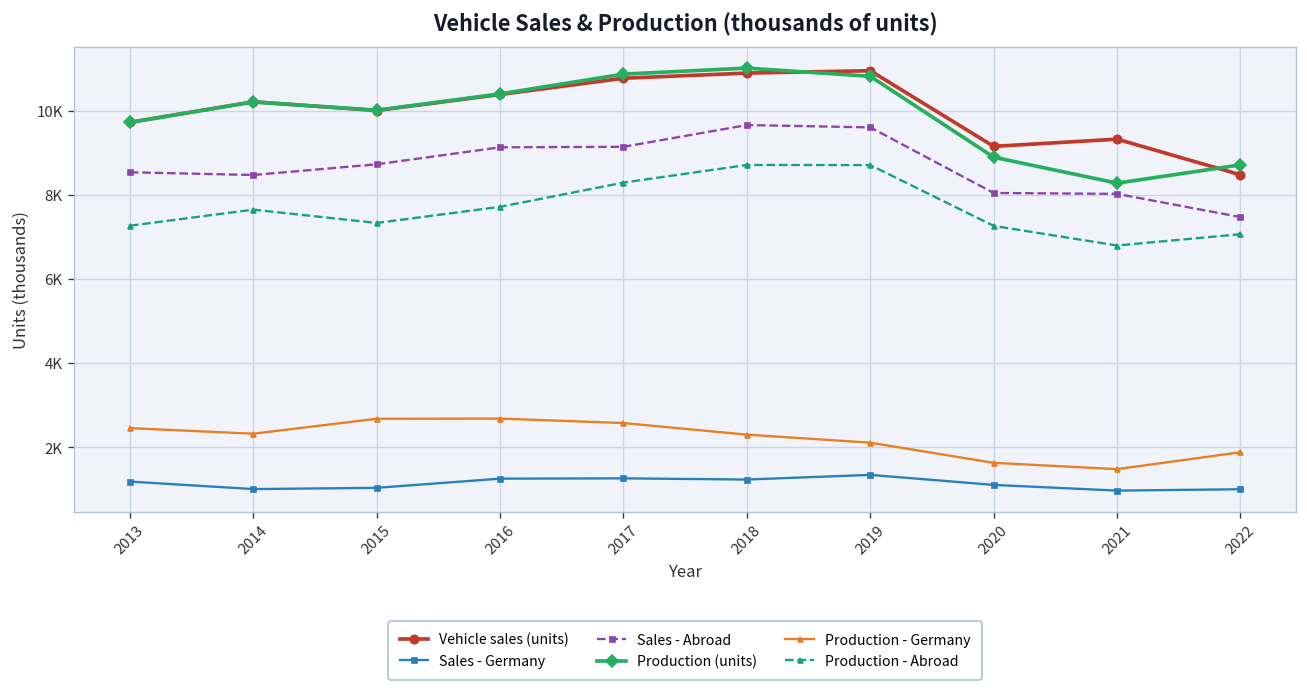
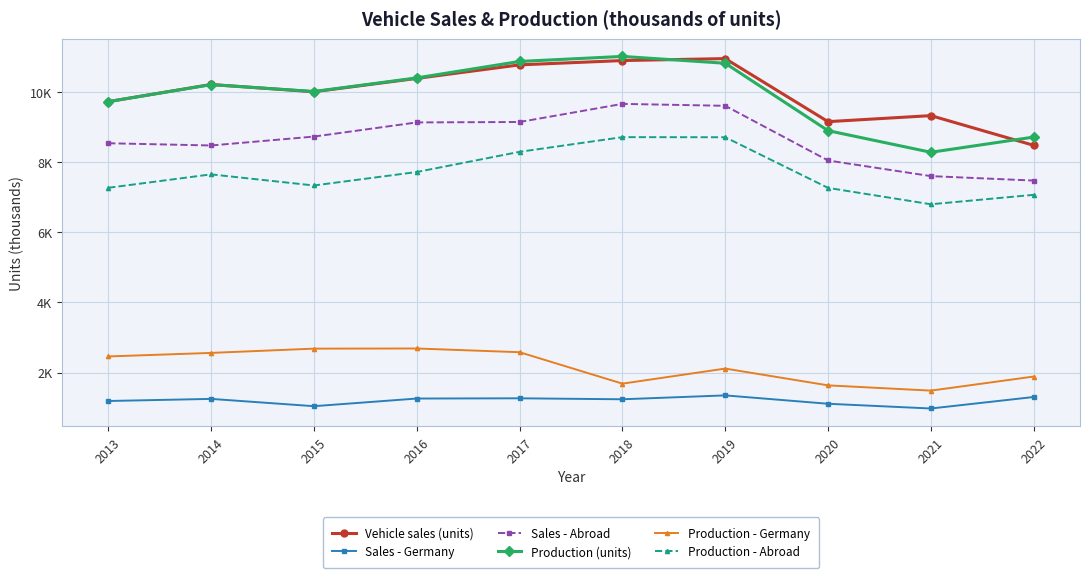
  {
    "Vehicle sales (units)": {
      "2017": 10800,
      "2018": 10900,
      "2019": 11000,
      "2020": 9200,
      "2021": 9300,
      "2022": 8500
    },
    "Sales - Germany": {
      "2013": 1200,
-     "2014": 1000,
+     "2014": 1200,
      "2015": 1000,
      "2016": 1300,
      "2017": 1300,
      "2018": 1200,
      "2019": 1300,
      "2020": 1100,
      "2021": 1000,
-     "2022": 1000
+     "2022": 1300
    },
    "Sales - Abroad": {
      "2013": 8500,
      "2014": 8500,
      "2015": 8700,
      "2016": 9100,
      "2017": 9100,
      "2018": 9700,
      "2019": 9600,
      "2020": 8000,
-     "2021": 8000,
+     "2021": 7600,
      "2022": 7500
    },
    "Production - Germany": {
      "2013": 2500,
-     "2014": 2300,
+     "2014": 2600,
      "2015": 2700,
      "2016": 2700,
      "2017": 2600,
-     "2018": 2300,
+     "2018": 1700,
      "2019": 2100,
      "2020": 1600,
      "2021": 1500,
      "2022": 1900
    }
  }
